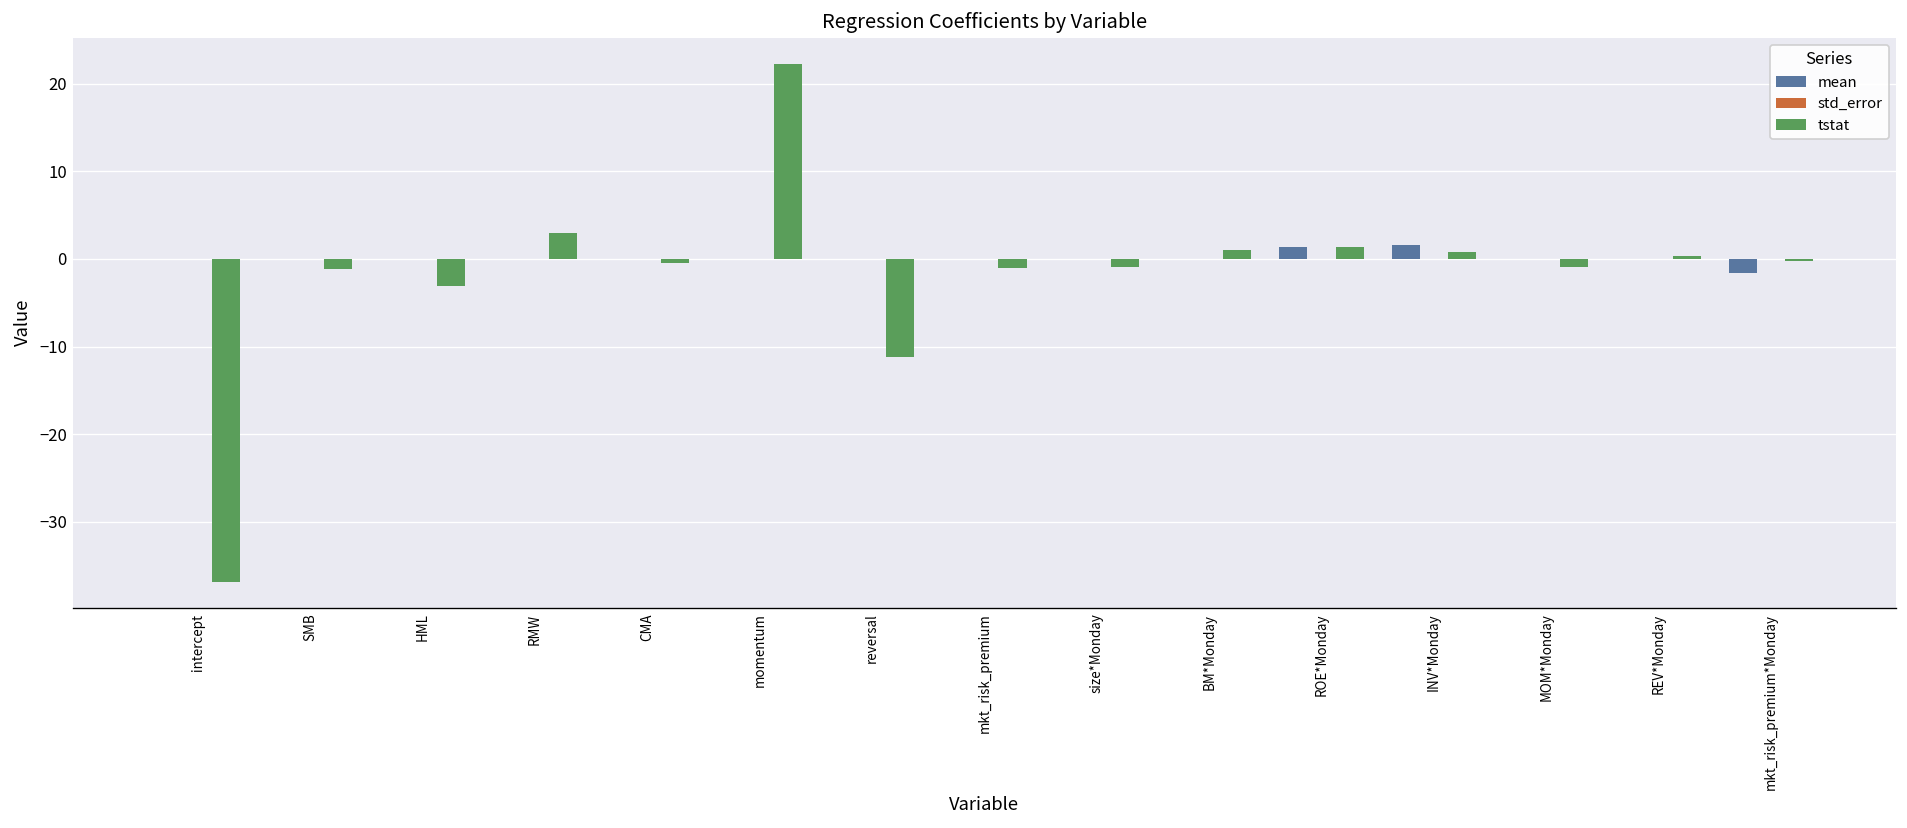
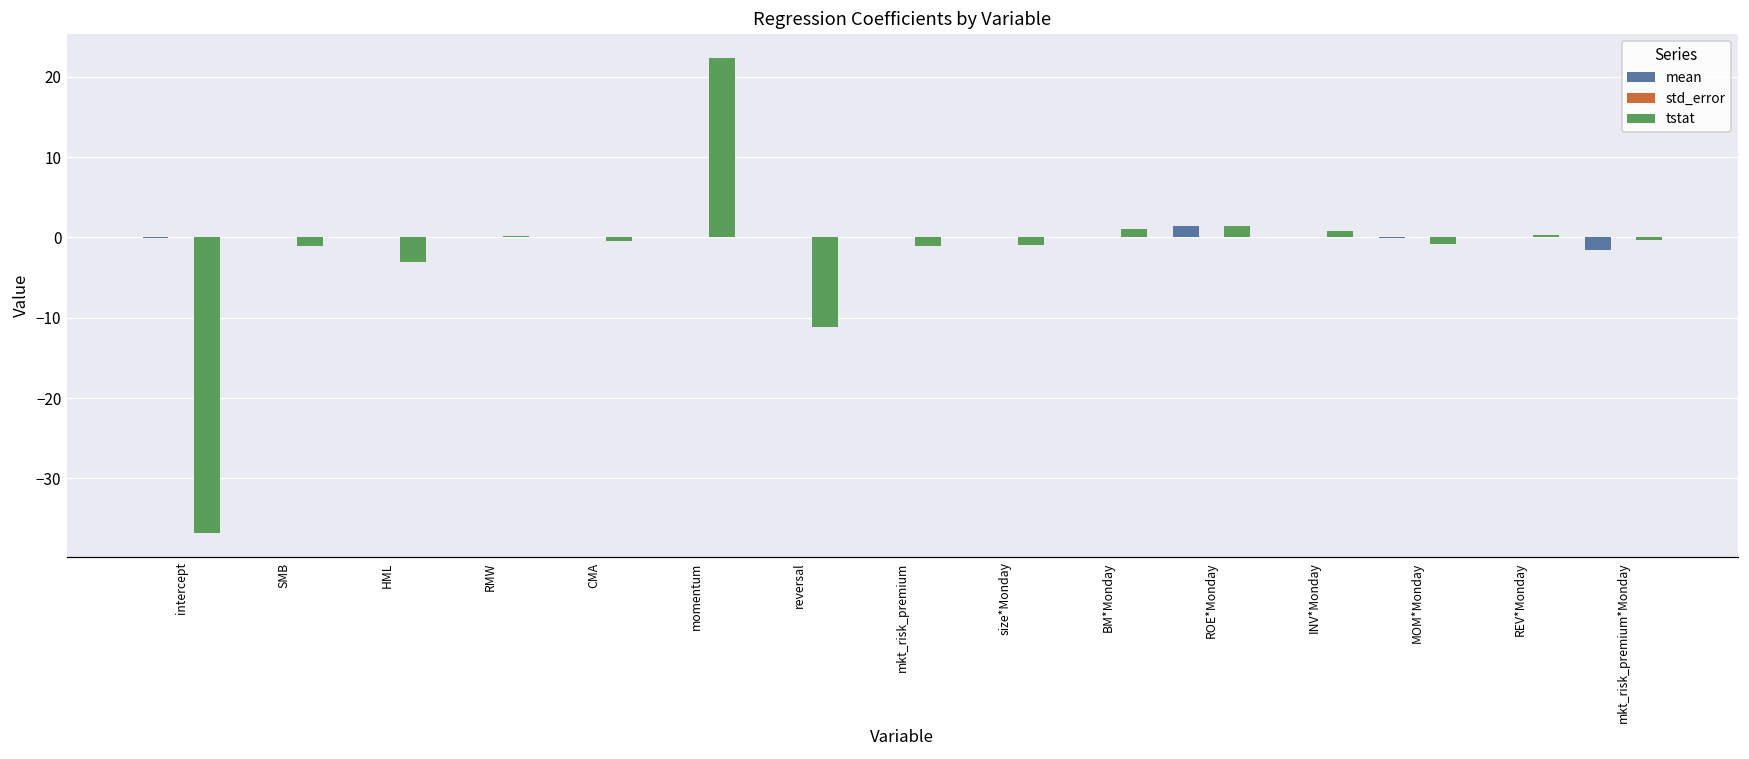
  {
    "mean": {
      "ROE*Monday": 1,
-     "INV*Monday": 2,
+     "INV*Monday": 0,
      "mkt_risk_premium*Monday": -2
    },
    "tstat": {
      "intercept": -37,
      "SMB": -1,
      "HML": -3,
-     "RMW": 3,
+     "RMW": 0,
      "CMA": 0,
      "momentum": 22,
      "reversal": -11,
      "mkt_risk_premium": -1,
      "size*Monday": -1,
      "BM*Monday": 1,
      "ROE*Monday": 1,
      "INV*Monday": 1,
      "MOM*Monday": -1
    }
  }
